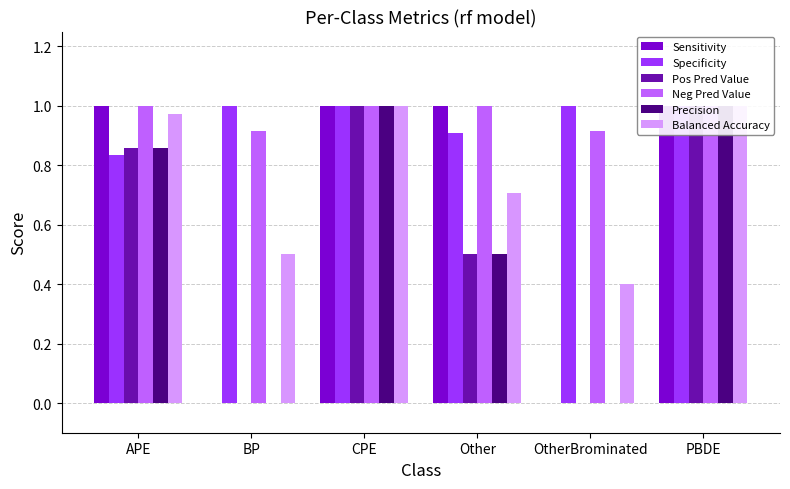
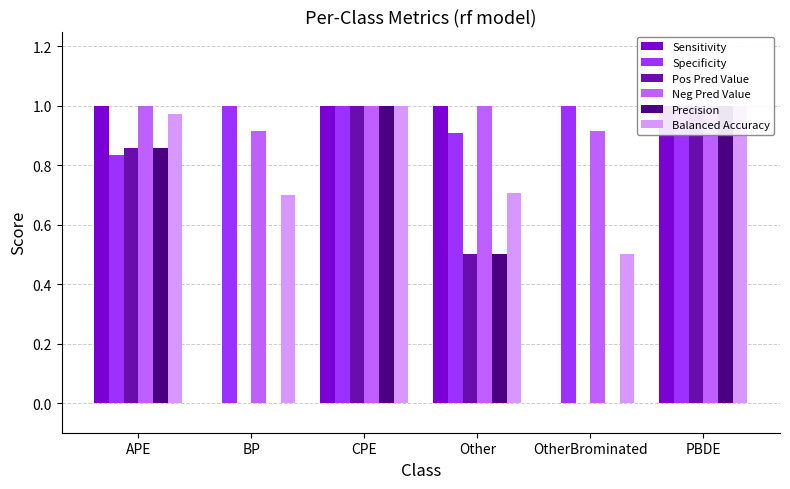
  {
    "Balanced Accuracy": {
      "APE": 0.97,
-     "BP": 0.5,
+     "BP": 0.7,
      "CPE": 1.0,
      "Other": 0.7,
-     "OtherBrominated": 0.4
+     "OtherBrominated": 0.5
    }
  }
